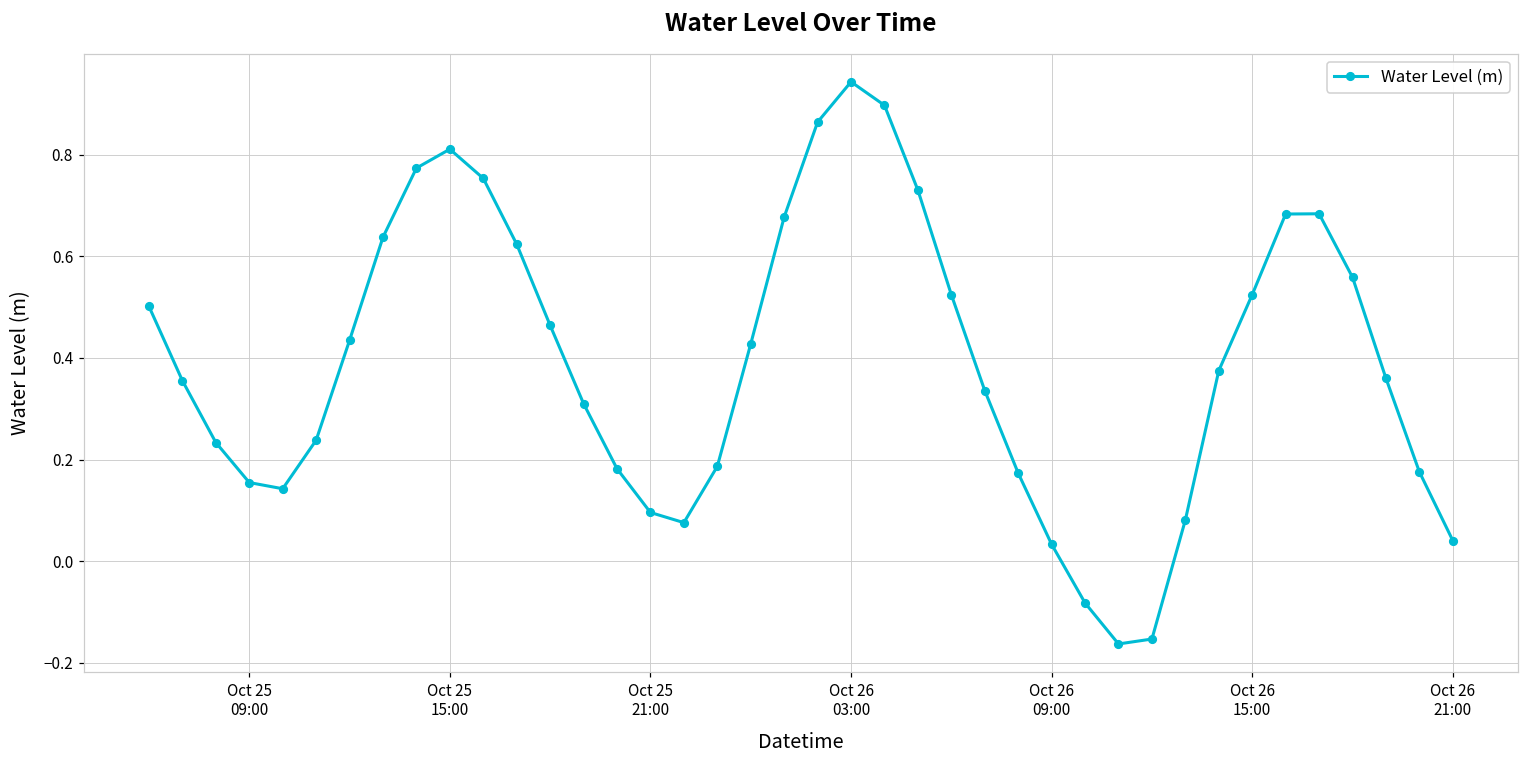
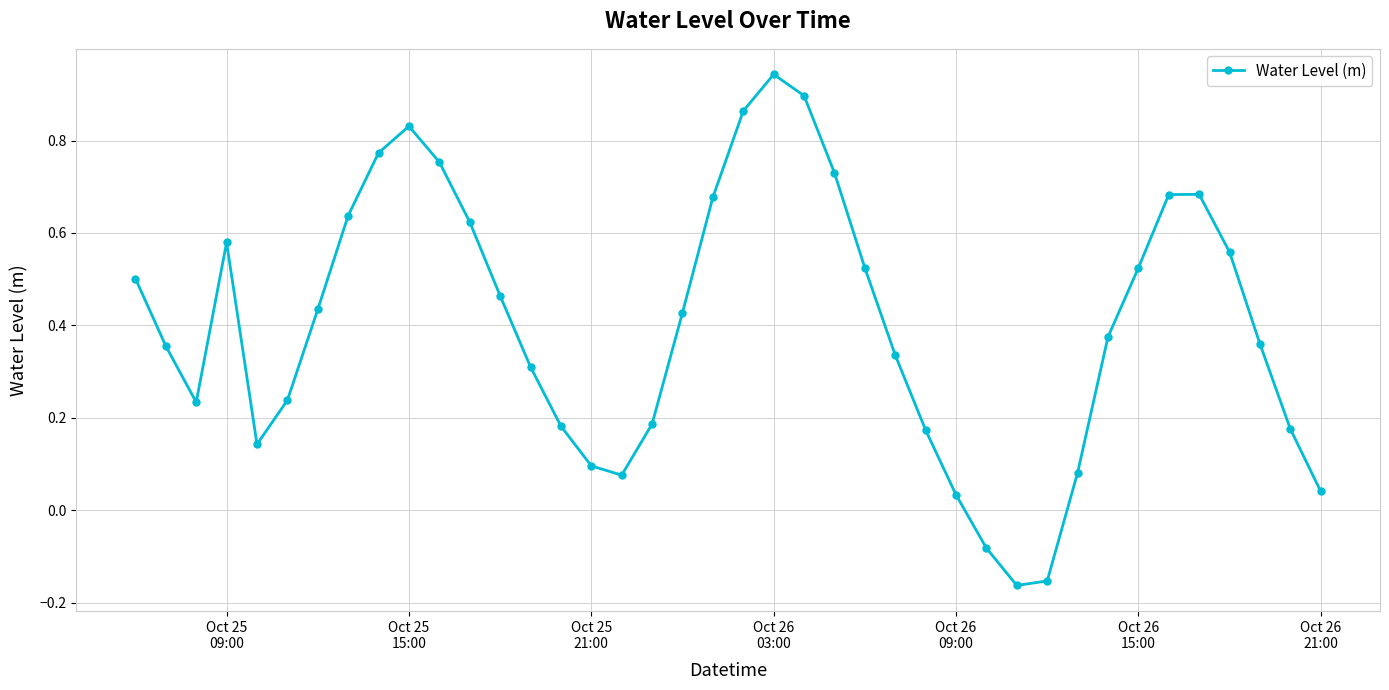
  {
-   "Oct 25 09:00": 0.15,
-   "Oct 25 15:00": 0.81,
+   "Oct 25 09:00": 0.58,
+   "Oct 25 15:00": 0.83,
    "Oct 25 21:00": 0.10,
    "Oct 26 03:00": 0.94,
    "Oct 26 09:00": 0.03,
    "Oct 26 15:00": 0.52,
    "Oct 26 21:00": 0.04
  }
